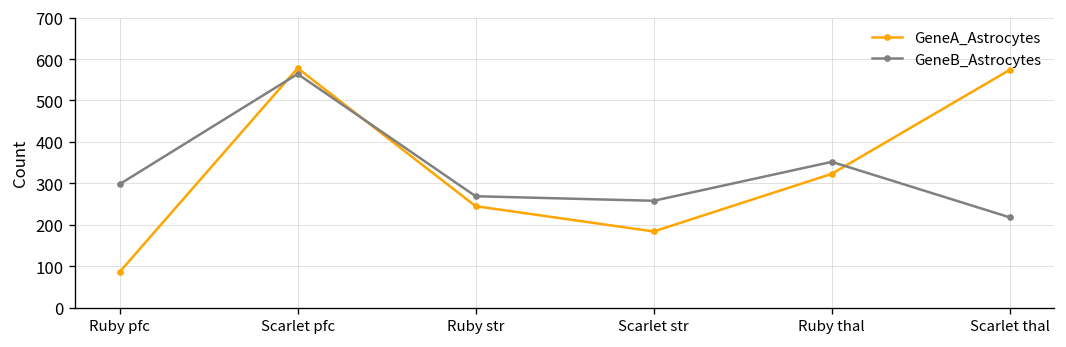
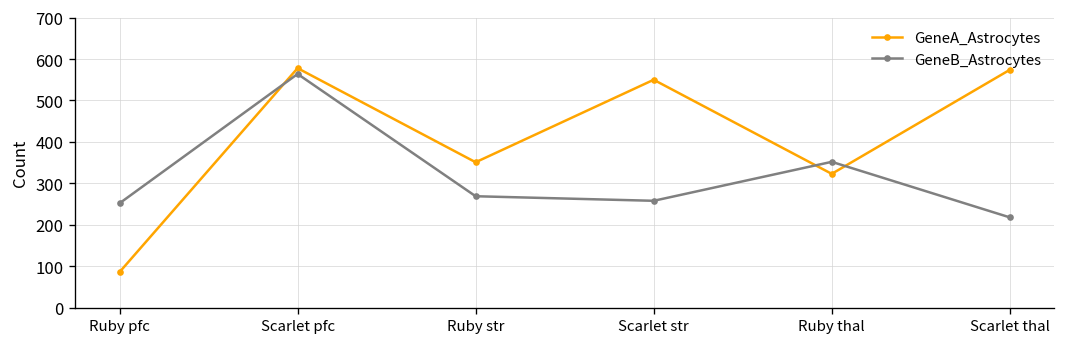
  {
    "GeneA_Astrocytes": {
      "Ruby pfc": 90,
      "Scarlet pfc": 580,
-     "Ruby str": 250,
-     "Scarlet str": 180,
+     "Ruby str": 350,
+     "Scarlet str": 550,
      "Ruby thal": 320,
      "Scarlet thal": 570
    },
    "GeneB_Astrocytes": {
-     "Ruby pfc": 300,
+     "Ruby pfc": 250,
      "Scarlet pfc": 560,
      "Ruby str": 270,
      "Scarlet str": 260,
      "Ruby thal": 350,
      "Scarlet thal": 220
    }
  }
